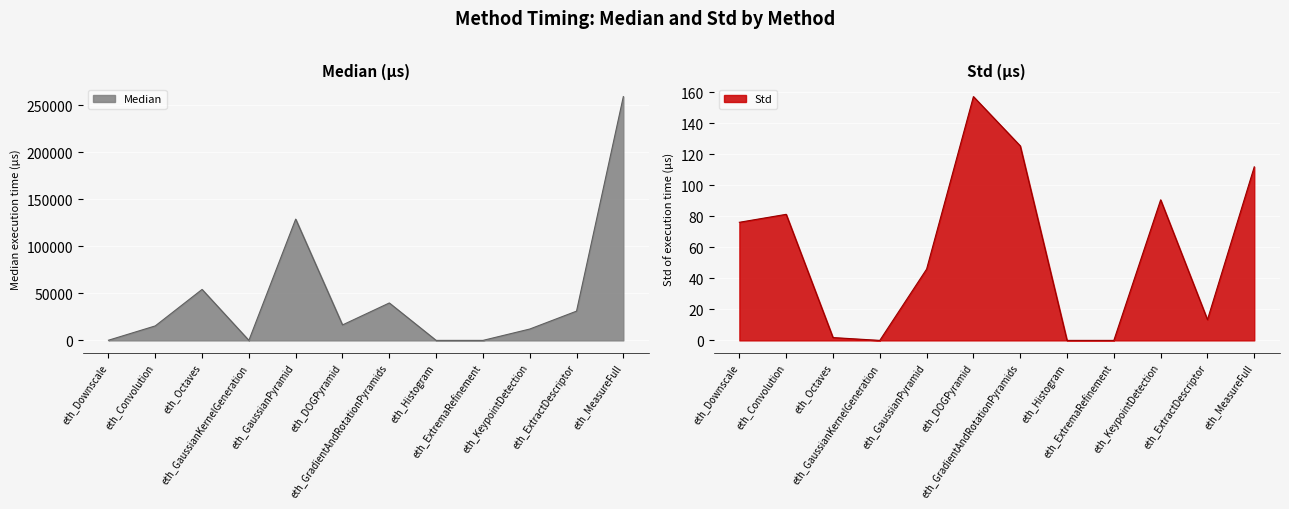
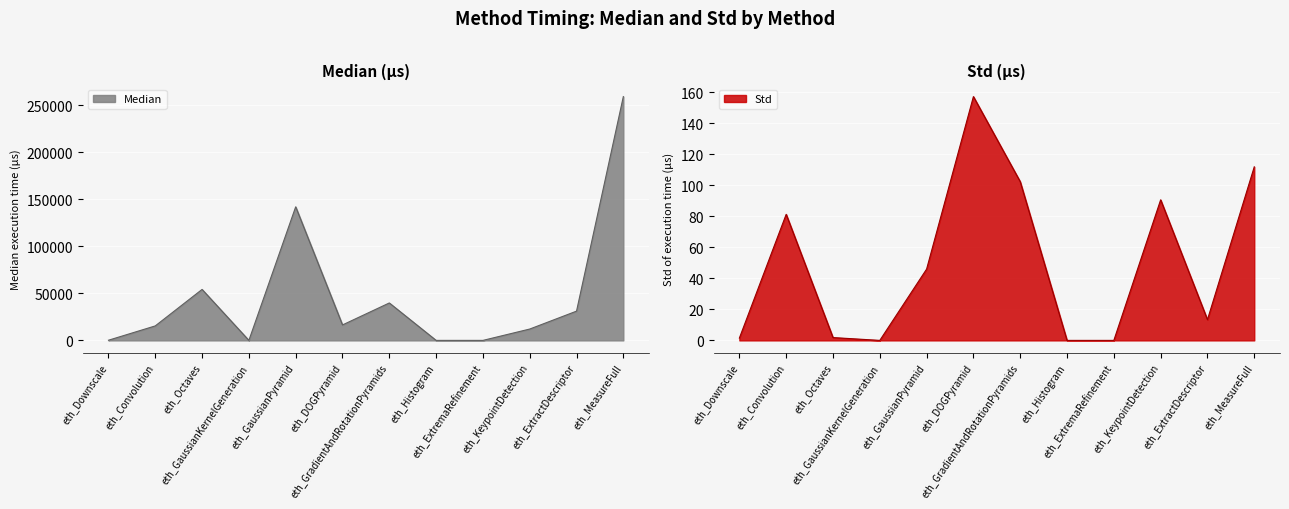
  {
    "Median (µs)": {
      "eth_Downscale": 0,
      "eth_Convolution": 20000,
      "eth_Octaves": 50000,
      "eth_GaussianKernelGeneration": 0,
-     "eth_GaussianPyramid": 130000,
+     "eth_GaussianPyramid": 140000,
      "eth_DOGPyramid": 20000,
      "eth_GradientAndRotationPyramids": 40000,
      "eth_Histogram": 0,
      "eth_ExtremaRefinement": 0,
      "eth_KeypointDetection": 10000,
      "eth_ExtractDescriptor": 30000,
      "eth_MeasureFull": 260000
    },
    "Std (µs)": {
-     "eth_Downscale": 76,
+     "eth_Downscale": 1,
      "eth_Convolution": 81,
      "eth_Octaves": 2,
      "eth_GaussianKernelGeneration": 0,
      "eth_GaussianPyramid": 46,
      "eth_DOGPyramid": 157,
-     "eth_GradientAndRotationPyramids": 125,
+     "eth_GradientAndRotationPyramids": 102,
      "eth_Histogram": 0,
      "eth_ExtremaRefinement": 0,
      "eth_KeypointDetection": 91,
      "eth_ExtractDescriptor": 13,
      "eth_MeasureFull": 112
    }
  }
